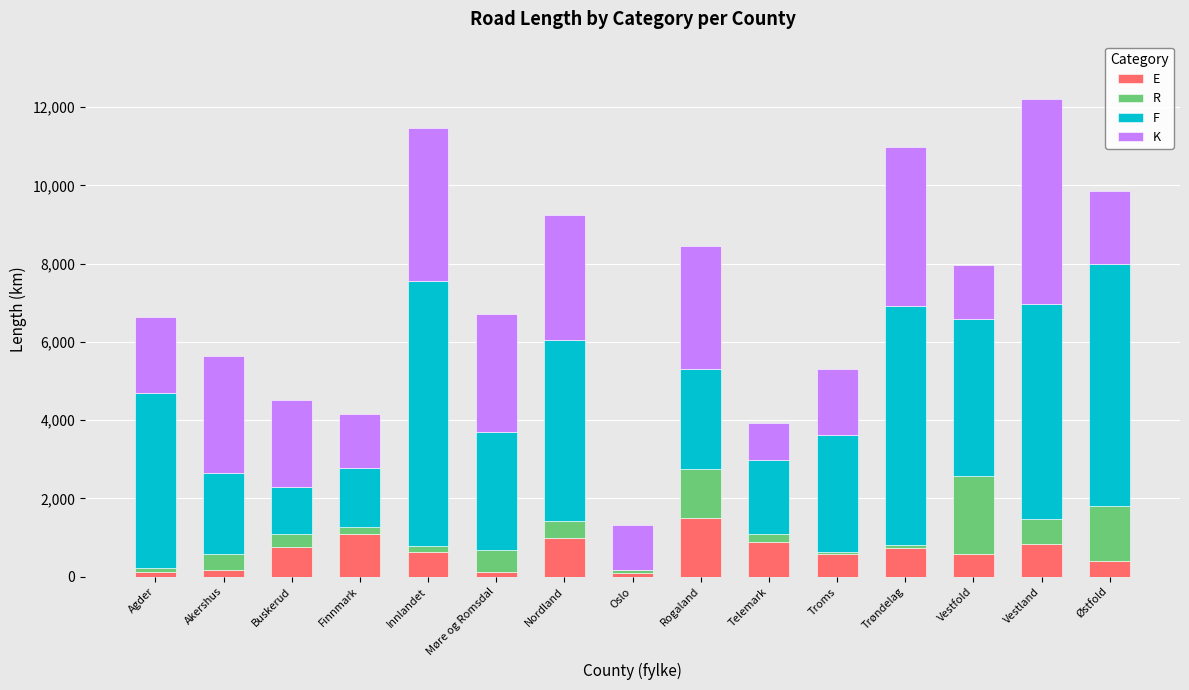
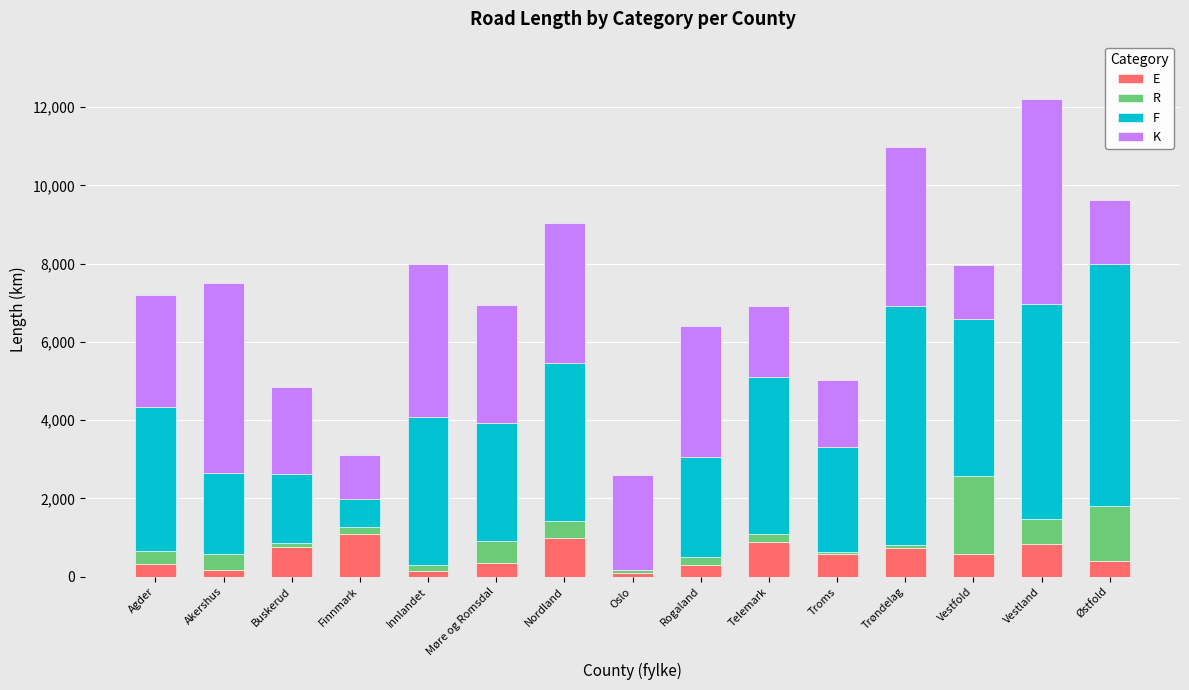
  {
    "E": {
-     "Agder": "100",
+     "Agder": "300",
      "Akershus": "200",
      "Buskerud": "800",
      "Finnmark": "1,100",
-     "Innlandet": "600",
-     "Møre og Romsdal": "100",
+     "Innlandet": "100",
+     "Møre og Romsdal": "300",
      "Nordland": "1,000",
      "Oslo": "100",
-     "Rogaland": "1,500",
+     "Rogaland": "300",
      "Telemark": "900",
      "Troms": "600",
      "Trøndelag": "700",
      "Vestfold": "600",
      "Vestland": "800",
      "Østfold": "400"
    },
    "R": {
-     "Agder": "100",
+     "Agder": "300",
      "Akershus": "400",
-     "Buskerud": "300",
+     "Buskerud": "100",
      "Finnmark": "200",
      "Innlandet": "100",
      "Møre og Romsdal": "600",
      "Nordland": "400",
      "Oslo": "100",
-     "Rogaland": "1,300",
+     "Rogaland": "200",
      "Telemark": "200",
      "Trøndelag": "100",
      "Vestfold": "2,000",
      "Vestland": "600",
      "Østfold": "1,400"
    },
    "F": {
-     "Agder": "4,500",
+     "Agder": "3,700",
      "Akershus": "2,100",
-     "Buskerud": "1,200",
-     "Finnmark": "1,500",
-     "Innlandet": "6,800",
+     "Buskerud": "1,800",
+     "Finnmark": "700",
+     "Innlandet": "3,800",
      "Møre og Romsdal": "3,000",
-     "Nordland": "4,600",
+     "Nordland": "4,100",
      "Oslo": "0",
      "Rogaland": "2,600",
-     "Telemark": "1,900",
-     "Troms": "3,000",
+     "Telemark": "4,000",
+     "Troms": "2,700",
      "Trøndelag": "6,100",
      "Vestfold": "4,000",
      "Vestland": "5,500",
      "Østfold": "6,200"
    },
    "K": {
-     "Agder": "1,900",
-     "Akershus": "3,000",
+     "Agder": "2,900",
+     "Akershus": "4,900",
      "Buskerud": "2,200",
-     "Finnmark": "1,400",
+     "Finnmark": "1,100",
      "Innlandet": "3,900",
      "Møre og Romsdal": "3,000",
-     "Nordland": "3,200",
-     "Oslo": "1,200",
-     "Rogaland": "3,100",
-     "Telemark": "900",
+     "Nordland": "3,600",
+     "Oslo": "2,400",
+     "Rogaland": "3,400",
+     "Telemark": "1,800",
      "Troms": "1,700",
      "Trøndelag": "4,100",
      "Vestfold": "1,400",
      "Vestland": "5,200",
-     "Østfold": "1,900"
+     "Østfold": "1,600"
    }
  }
